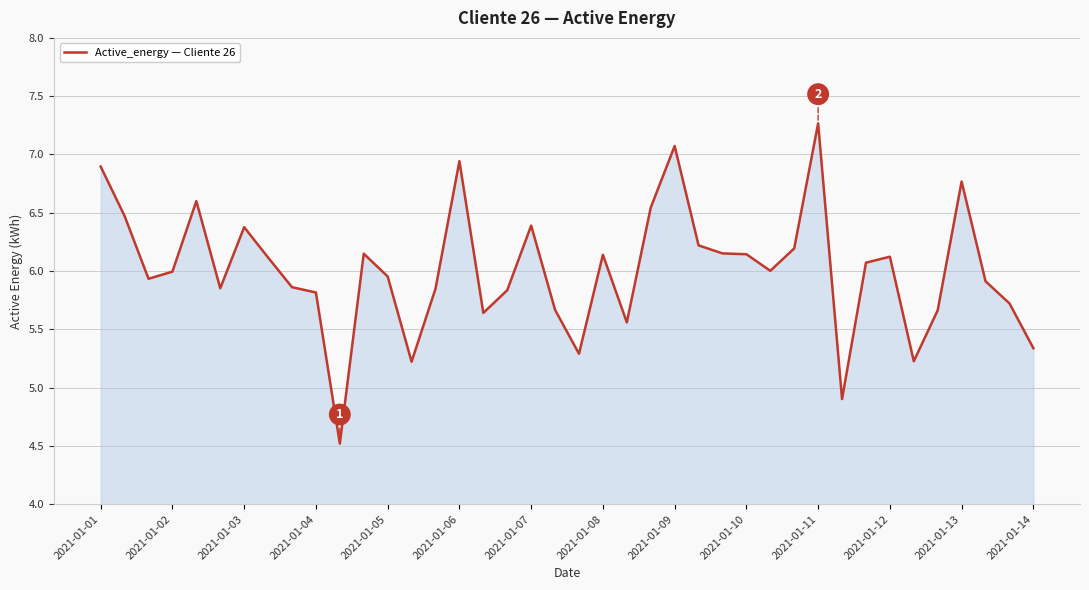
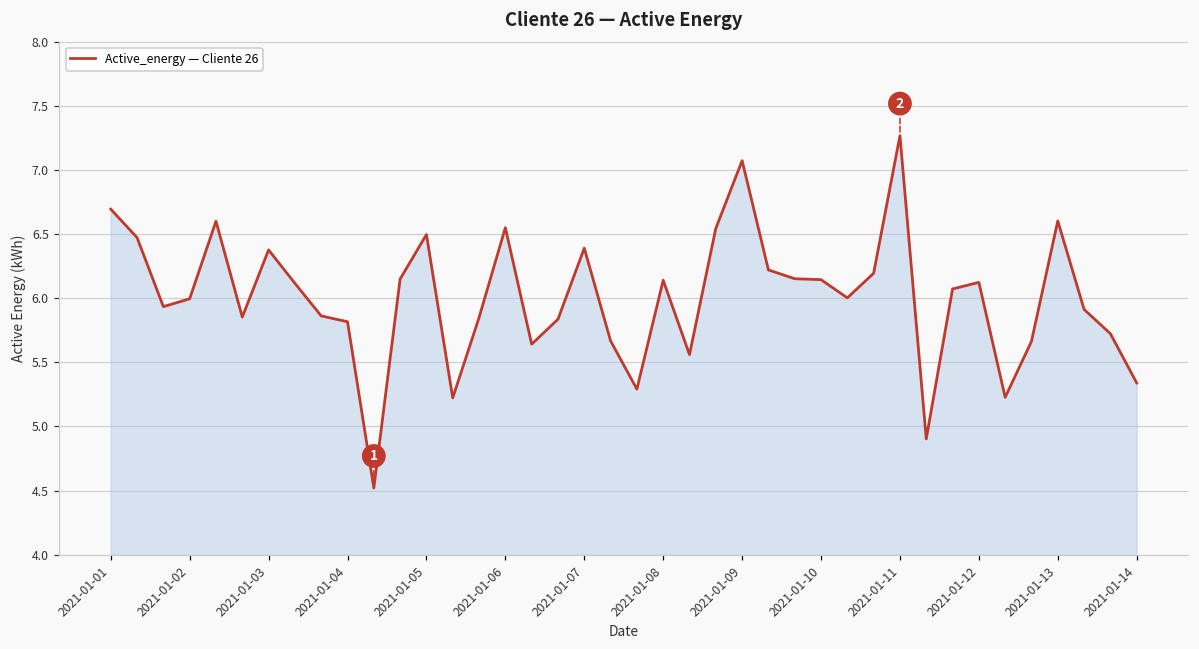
  {
-   "2021-01-01": 6.90,
+   "2021-01-01": 6.69,
    "2021-01-02": 6.00,
    "2021-01-03": 6.38,
    "2021-01-04": 5.82,
-   "2021-01-05": 5.95,
-   "2021-01-06": 6.94,
+   "2021-01-05": 6.50,
+   "2021-01-06": 6.55,
    "2021-01-07": 6.39,
    "2021-01-08": 6.14,
    "2021-01-09": 7.07,
    "2021-01-10": 6.14,
    "2021-01-12": 6.12,
-   "2021-01-13": 6.77,
+   "2021-01-13": 6.60,
    "2021-01-14": 5.34
  }
